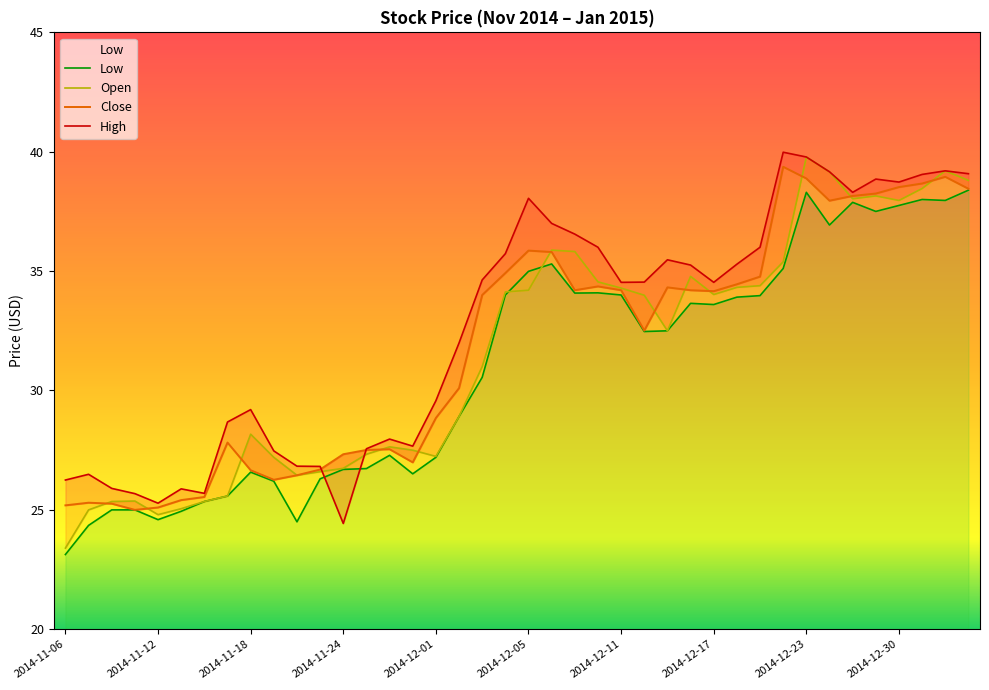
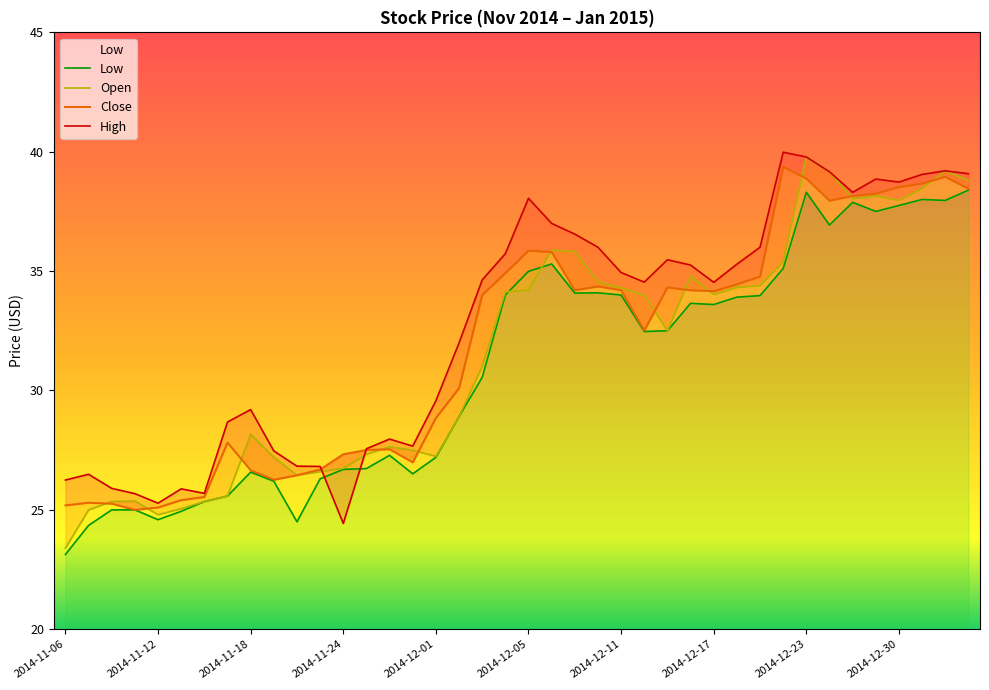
  {
    "Open": {
      "2014-12-05": 34.2
    },
    "High": {
      "2014-11-24": 24.4,
-     "2014-12-11": 34.5
+     "2014-12-11": 34.9
    }
  }
